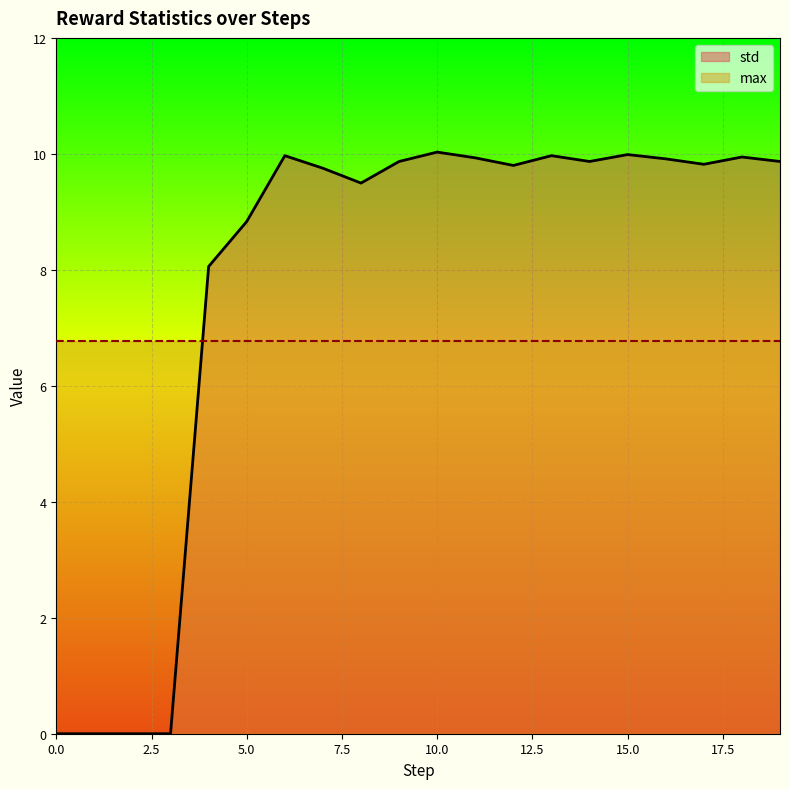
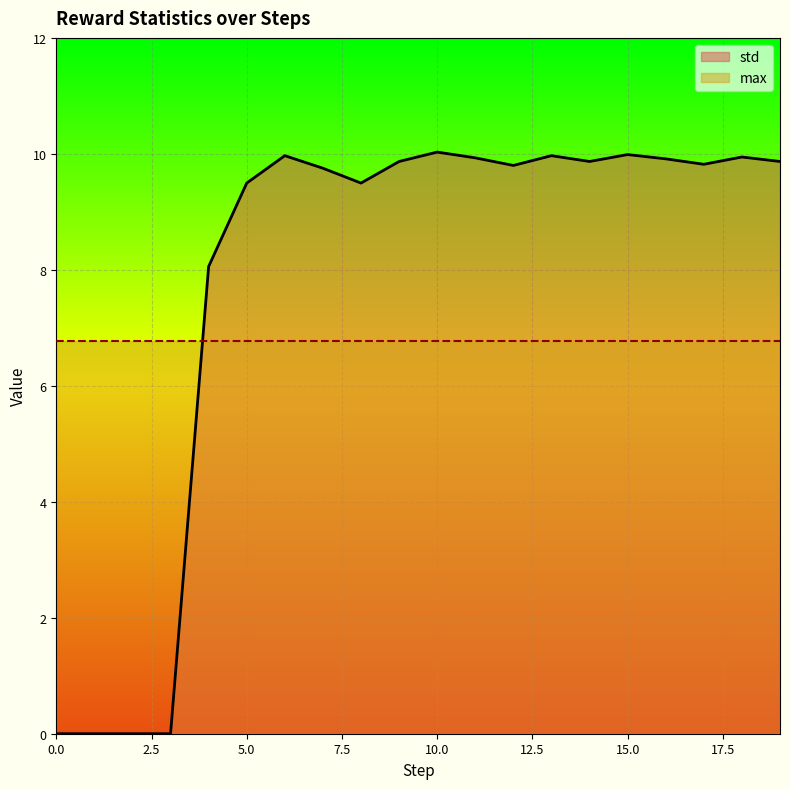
  {
    "std": {
      "0.0": 0.0,
-     "5.0": 8.8,
+     "5.0": 9.5,
      "10.0": 10.0,
      "15.0": 10.0
    },
    "max": {
      "0.0": 6.8,
      "5.0": 6.8,
      "10.0": 6.8,
      "15.0": 6.8
    }
  }
